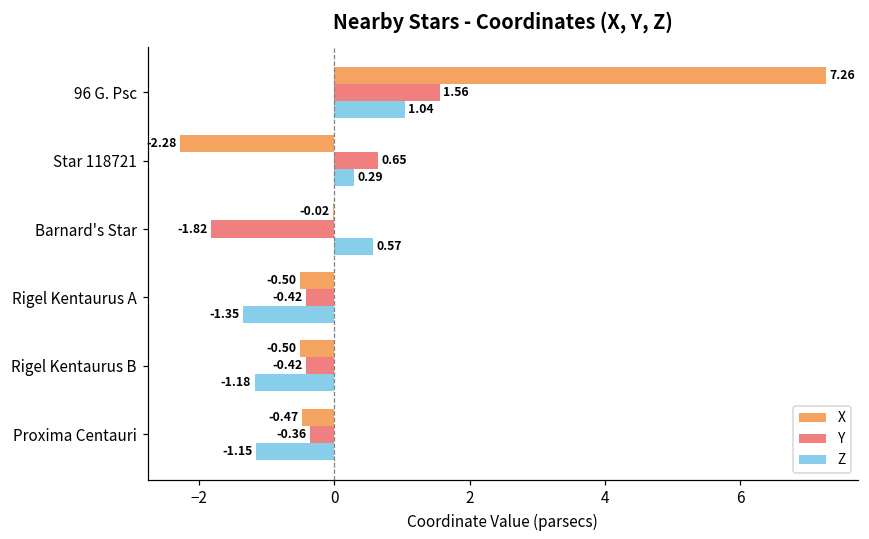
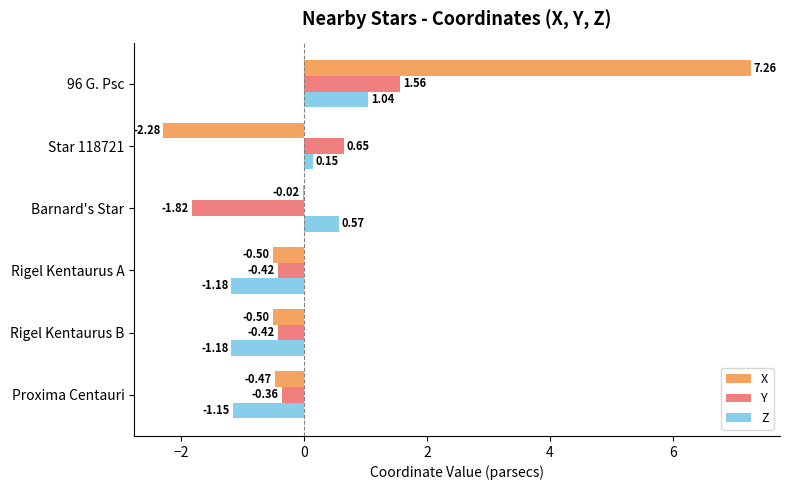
  {
    "Z": {
      "96 G. Psc": 1.04,
-     "Star 118721": 0.29,
+     "Star 118721": 0.15,
      "Barnard's Star": 0.57,
-     "Rigel Kentaurus A": -1.35,
+     "Rigel Kentaurus A": -1.18,
      "Rigel Kentaurus B": -1.18,
      "Proxima Centauri": -1.15
    }
  }
